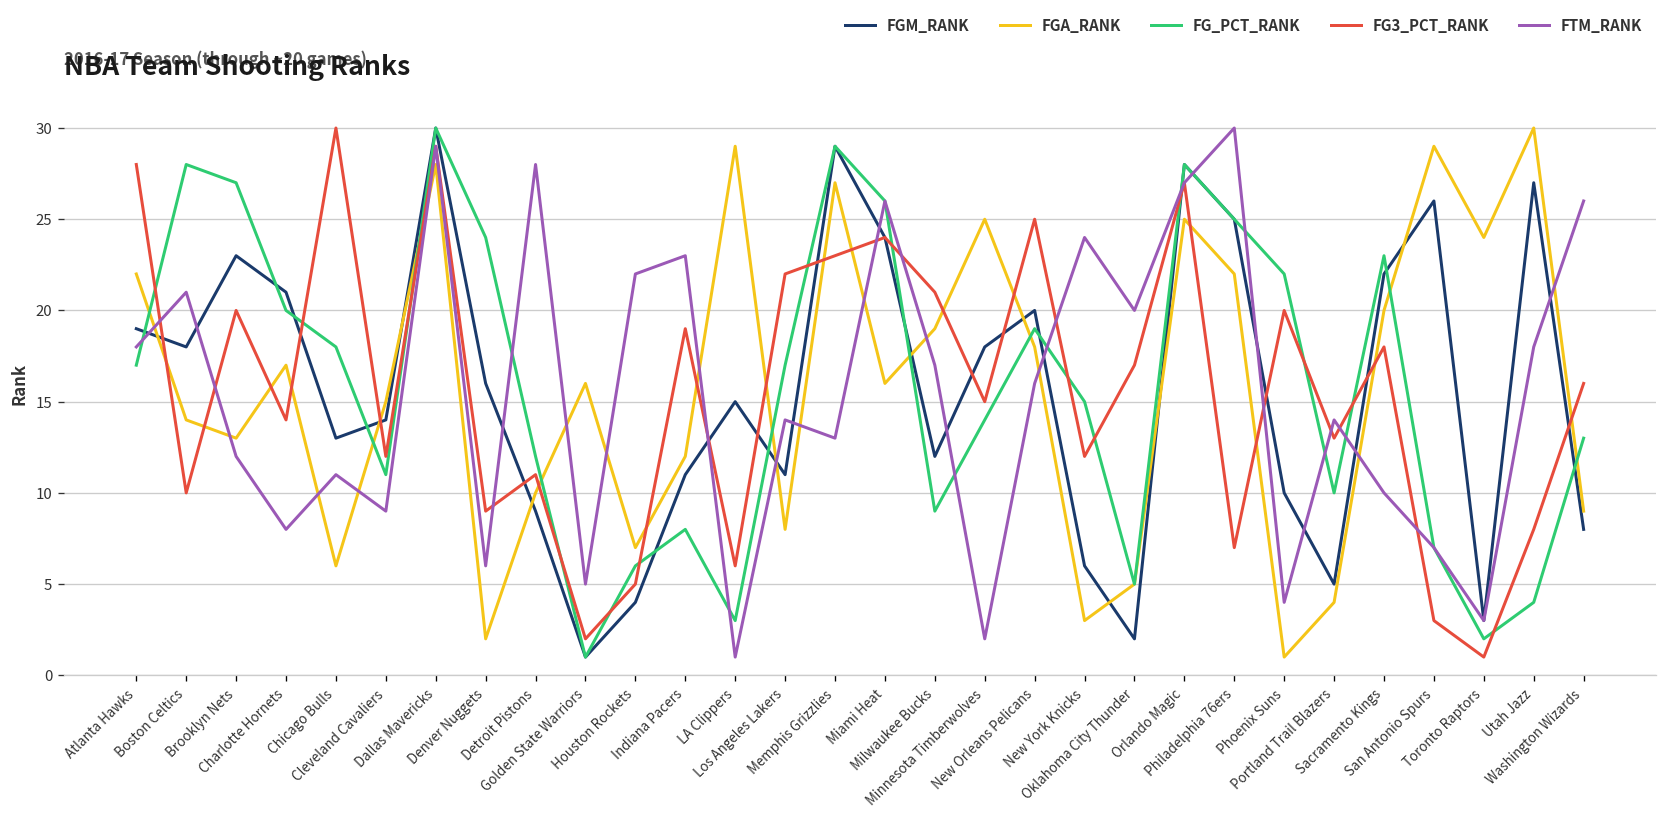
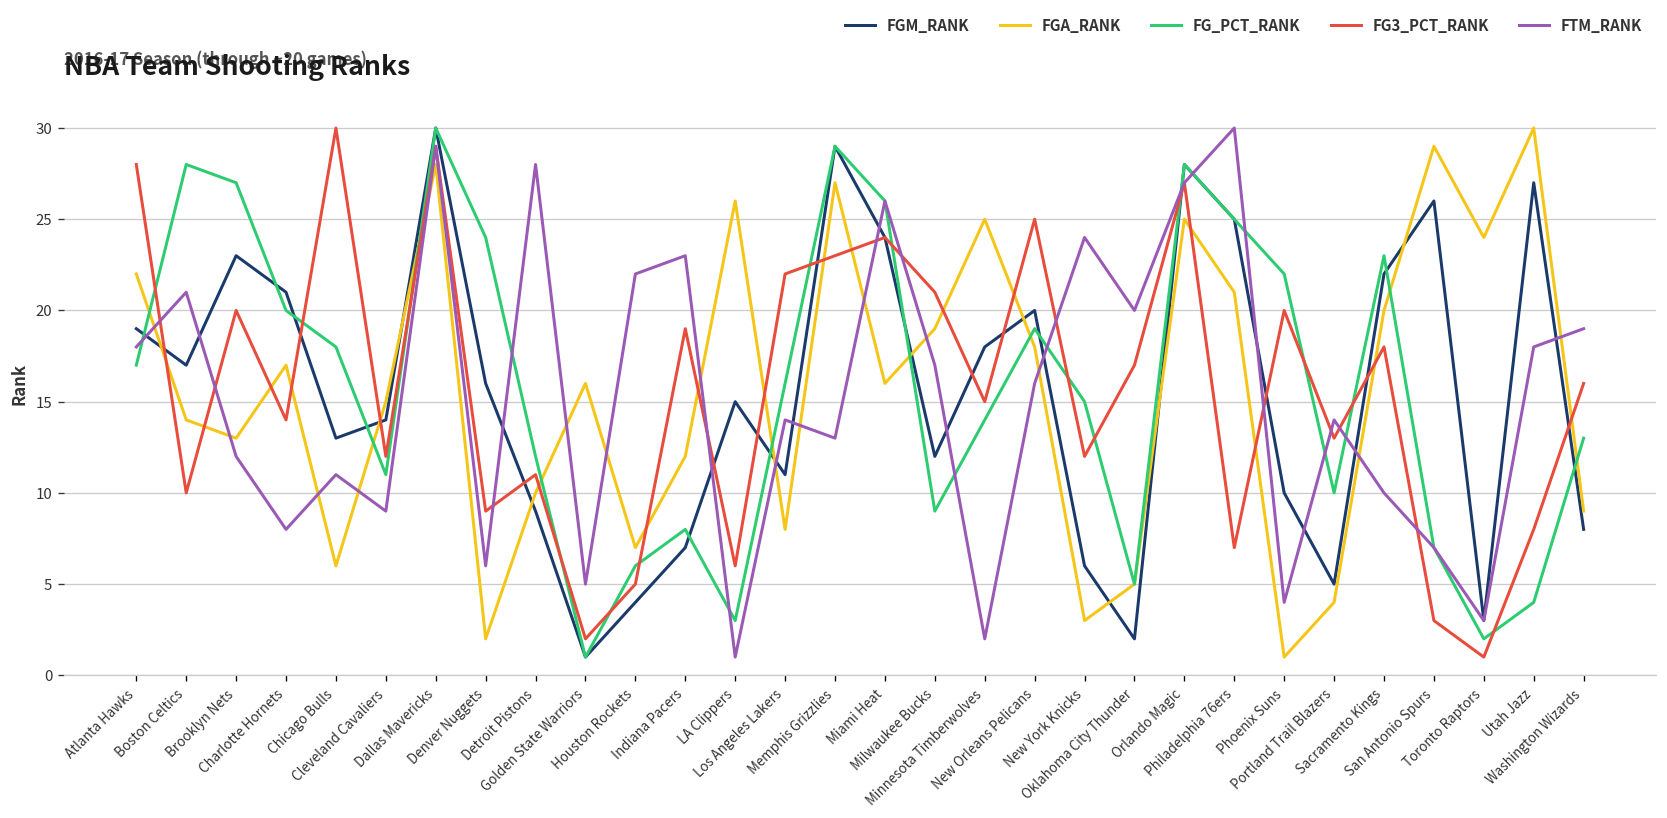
  {
    "FGM_RANK": {
      "Atlanta Hawks": 19,
-     "Boston Celtics": 18,
+     "Boston Celtics": 17,
      "Brooklyn Nets": 23,
      "Charlotte Hornets": 21,
      "Chicago Bulls": 13,
      "Cleveland Cavaliers": 14,
      "Denver Nuggets": 16,
      "Detroit Pistons": 9,
      "Houston Rockets": 4,
-     "Indiana Pacers": 11,
+     "Indiana Pacers": 7,
      "LA Clippers": 15,
      "Los Angeles Lakers": 11,
      "Milwaukee Bucks": 12,
      "Minnesota Timberwolves": 18,
      "New Orleans Pelicans": 20,
      "New York Knicks": 6,
      "Oklahoma City Thunder": 2,
      "Phoenix Suns": 10,
      "Portland Trail Blazers": 5,
      "Sacramento Kings": 22,
      "San Antonio Spurs": 26,
      "Utah Jazz": 27,
      "Washington Wizards": 8
    },
    "FGA_RANK": {
      "Atlanta Hawks": 22,
      "Boston Celtics": 14,
      "Brooklyn Nets": 13,
      "Charlotte Hornets": 17,
      "Chicago Bulls": 6,
      "Cleveland Cavaliers": 15,
      "Dallas Mavericks": 28,
      "Denver Nuggets": 2,
      "Detroit Pistons": 10,
      "Golden State Warriors": 16,
      "Houston Rockets": 7,
      "Indiana Pacers": 12,
-     "LA Clippers": 29,
+     "LA Clippers": 26,
      "Los Angeles Lakers": 8,
      "Memphis Grizzlies": 27,
      "Miami Heat": 16,
      "Milwaukee Bucks": 19,
      "Minnesota Timberwolves": 25,
      "New Orleans Pelicans": 18,
      "New York Knicks": 3,
      "Orlando Magic": 25,
-     "Philadelphia 76ers": 22,
+     "Philadelphia 76ers": 21,
      "Phoenix Suns": 1,
      "Portland Trail Blazers": 4,
      "Sacramento Kings": 20,
      "San Antonio Spurs": 29,
      "Toronto Raptors": 24,
      "Utah Jazz": 30,
      "Washington Wizards": 9
    },
    "FG_PCT_RANK": {
      "Atlanta Hawks": 17,
      "Boston Celtics": 28,
      "Brooklyn Nets": 27,
      "Charlotte Hornets": 20,
      "Chicago Bulls": 18,
      "Cleveland Cavaliers": 11,
      "Denver Nuggets": 24,
      "Detroit Pistons": 12,
      "Houston Rockets": 6,
      "Indiana Pacers": 8,
      "LA Clippers": 3,
-     "Los Angeles Lakers": 17,
+     "Los Angeles Lakers": 16,
      "Milwaukee Bucks": 9,
      "Minnesota Timberwolves": 14,
      "New Orleans Pelicans": 19,
      "New York Knicks": 15,
      "Phoenix Suns": 22,
      "Portland Trail Blazers": 10,
      "Sacramento Kings": 23,
      "Toronto Raptors": 2,
      "Utah Jazz": 4,
      "Washington Wizards": 13
    },
    "FG3_PCT_RANK": {
      "Atlanta Hawks": 28,
      "Boston Celtics": 10,
      "Brooklyn Nets": 20,
      "Charlotte Hornets": 14,
      "Chicago Bulls": 30,
      "Cleveland Cavaliers": 12,
      "Denver Nuggets": 9,
      "Detroit Pistons": 11,
      "Golden State Warriors": 2,
      "Houston Rockets": 5,
      "Indiana Pacers": 19,
      "LA Clippers": 6,
      "Los Angeles Lakers": 22,
      "Memphis Grizzlies": 23,
      "Milwaukee Bucks": 21,
      "Minnesota Timberwolves": 15,
      "New Orleans Pelicans": 25,
      "New York Knicks": 12,
      "Oklahoma City Thunder": 17,
      "Philadelphia 76ers": 7,
      "Phoenix Suns": 20,
      "Portland Trail Blazers": 13,
      "Sacramento Kings": 18,
      "San Antonio Spurs": 3,
      "Toronto Raptors": 1,
      "Utah Jazz": 8,
      "Washington Wizards": 16
    },
    "FTM_RANK": {
      "Atlanta Hawks": 18,
      "Boston Celtics": 21,
      "Brooklyn Nets": 12,
      "Charlotte Hornets": 8,
      "Chicago Bulls": 11,
      "Cleveland Cavaliers": 9,
      "Denver Nuggets": 6,
      "Detroit Pistons": 28,
      "Golden State Warriors": 5,
      "Houston Rockets": 22,
      "Indiana Pacers": 23,
      "LA Clippers": 1,
      "Los Angeles Lakers": 14,
      "Memphis Grizzlies": 13,
      "Milwaukee Bucks": 17,
      "Minnesota Timberwolves": 2,
      "New Orleans Pelicans": 16,
      "New York Knicks": 24,
      "Oklahoma City Thunder": 20,
      "Philadelphia 76ers": 30,
      "Phoenix Suns": 4,
      "Portland Trail Blazers": 14,
      "Sacramento Kings": 10,
      "Utah Jazz": 18,
-     "Washington Wizards": 26
+     "Washington Wizards": 19
    }
  }
